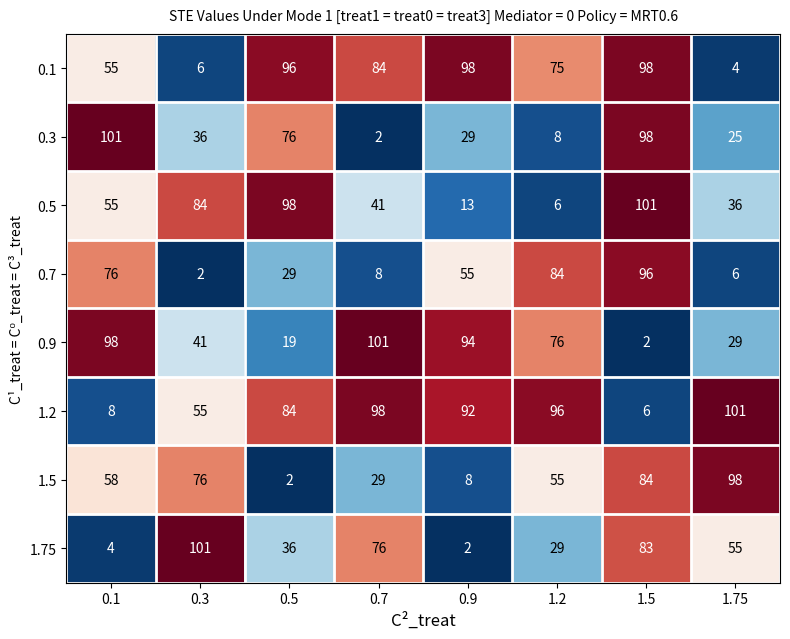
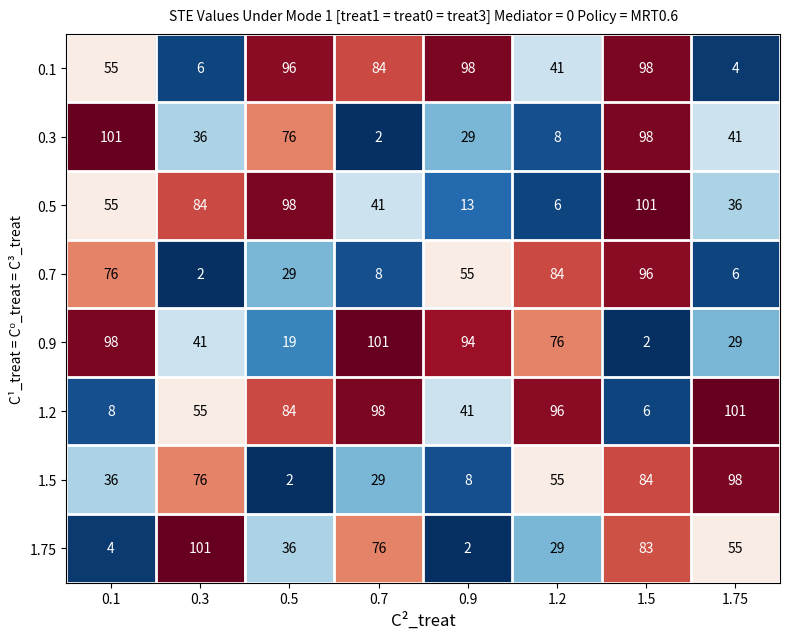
  {
    "0.1": {
      "0.1": 55,
      "0.3": 6,
      "0.5": 96,
      "0.7": 84,
      "0.9": 98,
-     "1.2": 75,
+     "1.2": 41,
      "1.5": 98,
      "1.75": 4
    },
    "0.3": {
      "0.1": 101,
      "0.3": 36,
      "0.5": 76,
      "0.7": 2,
      "0.9": 29,
      "1.2": 8,
      "1.5": 98,
-     "1.75": 25
+     "1.75": 41
    },
    "0.5": {
      "0.1": 55,
      "0.3": 84,
      "0.5": 98,
      "0.7": 41,
      "0.9": 13,
      "1.2": 6,
      "1.5": 101,
      "1.75": 36
    },
    "0.7": {
      "0.1": 76,
      "0.3": 2,
      "0.5": 29,
      "0.7": 8,
      "0.9": 55,
      "1.2": 84,
      "1.5": 96,
      "1.75": 6
    },
    "0.9": {
      "0.1": 98,
      "0.3": 41,
      "0.5": 19,
      "0.7": 101,
      "0.9": 94,
      "1.2": 76,
      "1.5": 2,
      "1.75": 29
    },
    "1.2": {
      "0.1": 8,
      "0.3": 55,
      "0.5": 84,
      "0.7": 98,
-     "0.9": 92,
+     "0.9": 41,
      "1.2": 96,
      "1.5": 6,
      "1.75": 101
    },
    "1.5": {
-     "0.1": 58,
+     "0.1": 36,
      "0.3": 76,
      "0.5": 2,
      "0.7": 29,
      "0.9": 8,
      "1.2": 55,
      "1.5": 84,
      "1.75": 98
    },
    "1.75": {
      "0.1": 4,
      "0.3": 101,
      "0.5": 36,
      "0.7": 76,
      "0.9": 2,
      "1.2": 29,
      "1.5": 83,
      "1.75": 55
    }
  }
